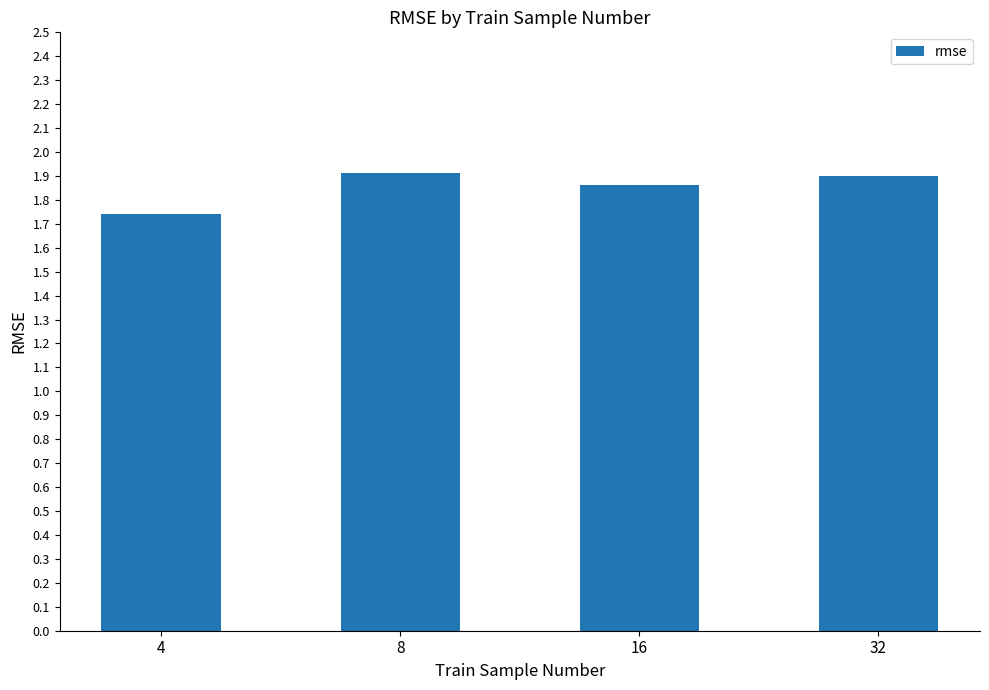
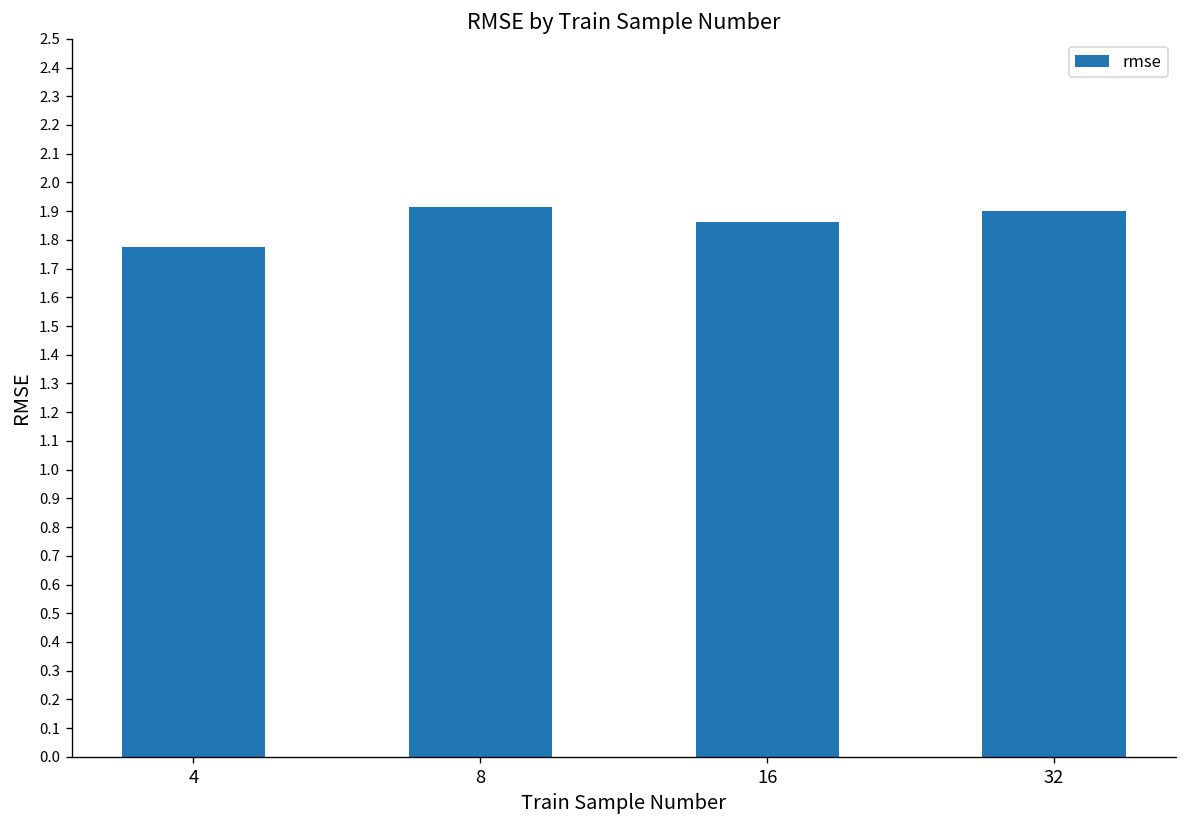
  {
-   "4": 1.74,
+   "4": 1.78,
    "8": 1.91,
    "16": 1.86,
    "32": 1.90
  }
